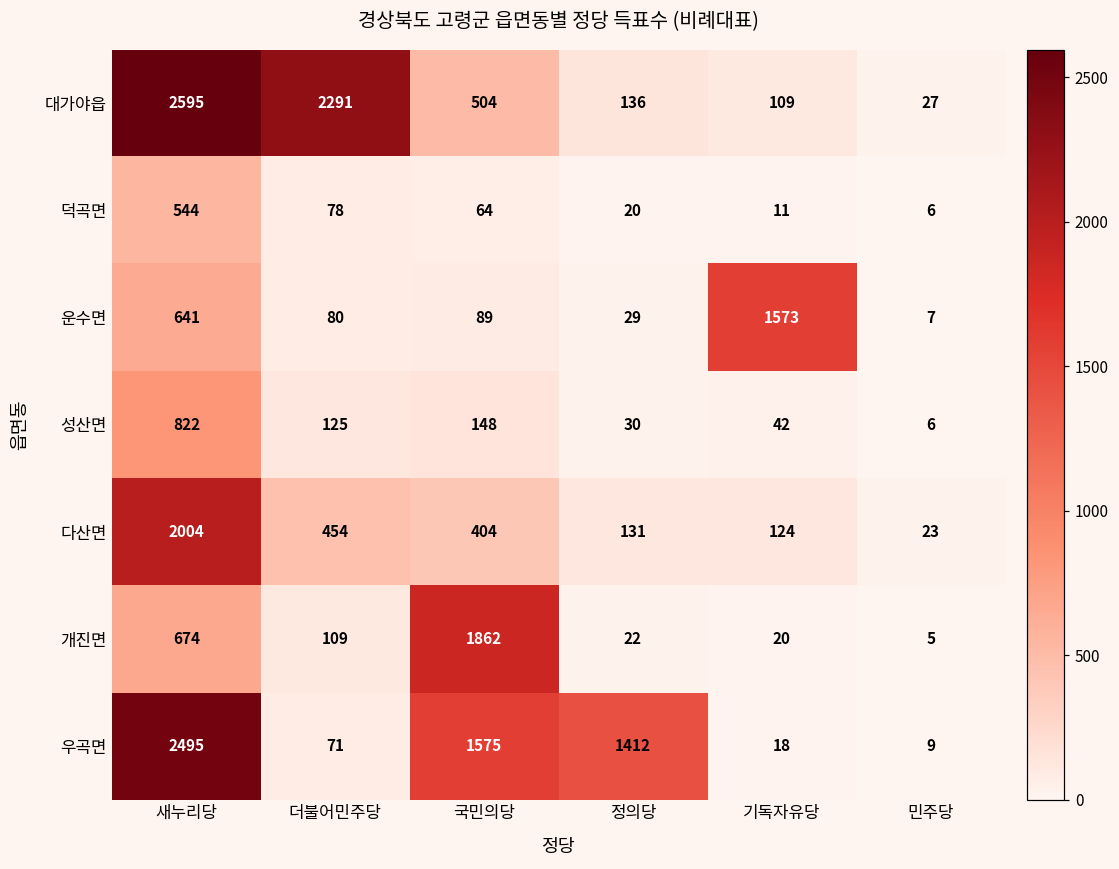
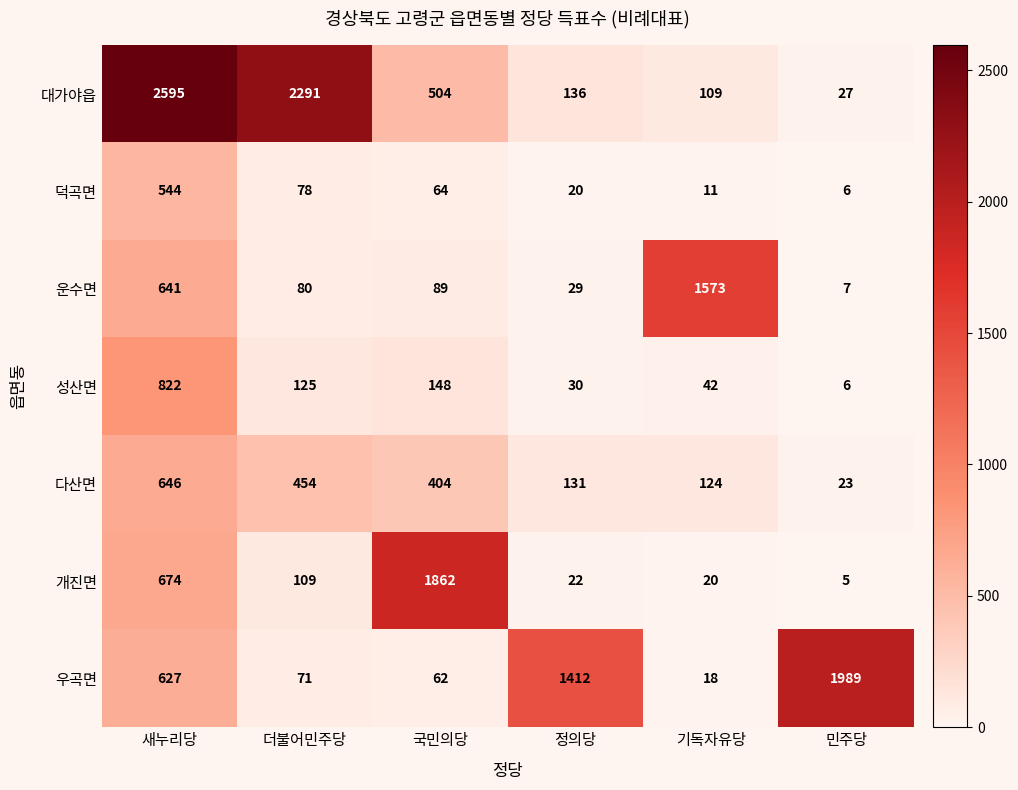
  {
    "대가야읍": {
      "새누리당": 2595,
      "더불어민주당": 2291,
      "국민의당": 504,
      "정의당": 136,
      "기독자유당": 109,
      "민주당": 27
    },
    "덕곡면": {
      "새누리당": 544,
      "더불어민주당": 78,
      "국민의당": 64,
      "정의당": 20,
      "기독자유당": 11,
      "민주당": 6
    },
    "운수면": {
      "새누리당": 641,
      "더불어민주당": 80,
      "국민의당": 89,
      "정의당": 29,
      "기독자유당": 1573,
      "민주당": 7
    },
    "성산면": {
      "새누리당": 822,
      "더불어민주당": 125,
      "국민의당": 148,
      "정의당": 30,
      "기독자유당": 42,
      "민주당": 6
    },
    "다산면": {
-     "새누리당": 2004,
+     "새누리당": 646,
      "더불어민주당": 454,
      "국민의당": 404,
      "정의당": 131,
      "기독자유당": 124,
      "민주당": 23
    },
    "개진면": {
      "새누리당": 674,
      "더불어민주당": 109,
      "국민의당": 1862,
      "정의당": 22,
      "기독자유당": 20,
      "민주당": 5
    },
    "우곡면": {
-     "새누리당": 2495,
+     "새누리당": 627,
      "더불어민주당": 71,
-     "국민의당": 1575,
+     "국민의당": 62,
      "정의당": 1412,
      "기독자유당": 18,
-     "민주당": 9
+     "민주당": 1989
    }
  }
